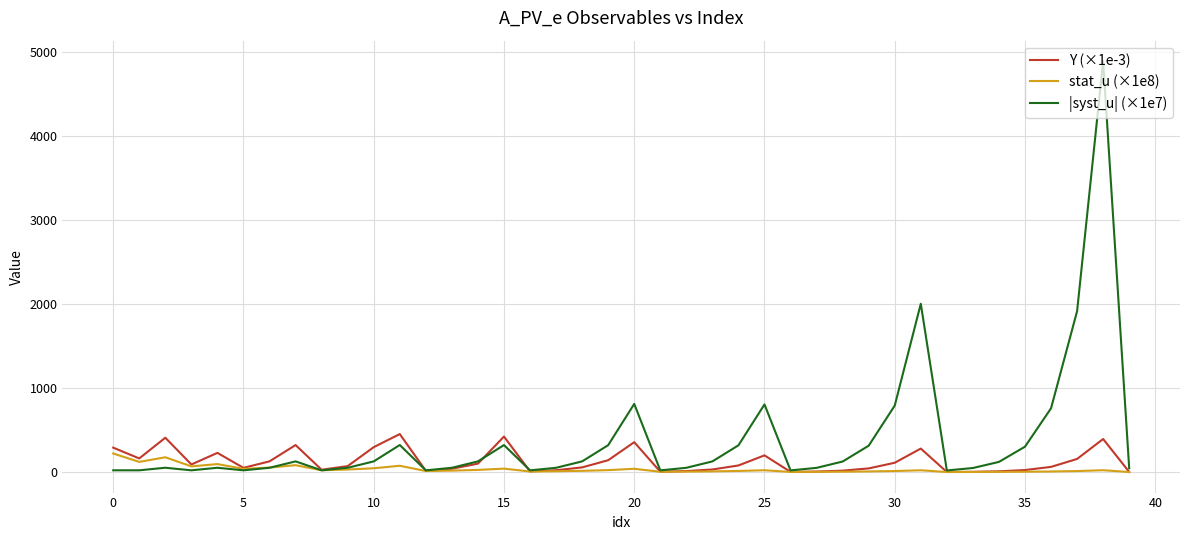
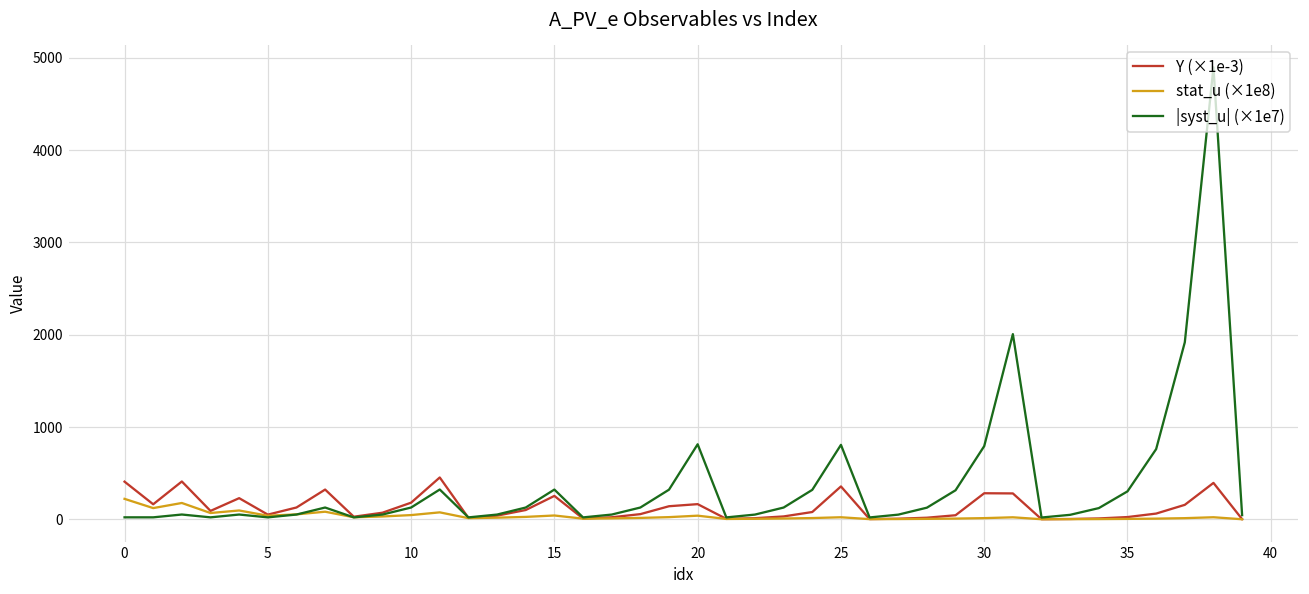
  {
    "Y (×1e-3)": {
-     "0": 300,
-     "10": 300,
-     "15": 400,
-     "20": 400,
-     "25": 200,
-     "30": 100
+     "0": 400,
+     "10": 200,
+     "15": 300,
+     "20": 200,
+     "25": 400,
+     "30": 300
    },
    "stat_u (×1e8)": {
      "0": 200,
      "10": 0,
      "15": 0,
      "20": 0,
      "25": 0,
      "30": 0
    },
    "|syst_u| (×1e7)": {
      "0": 0,
      "10": 100,
      "15": 300,
      "20": 800,
      "25": 800,
      "30": 800,
      "35": 300
    }
  }
